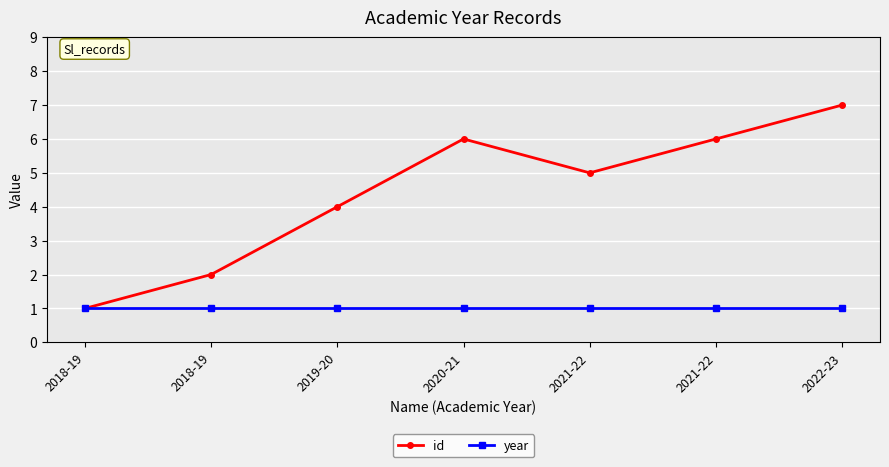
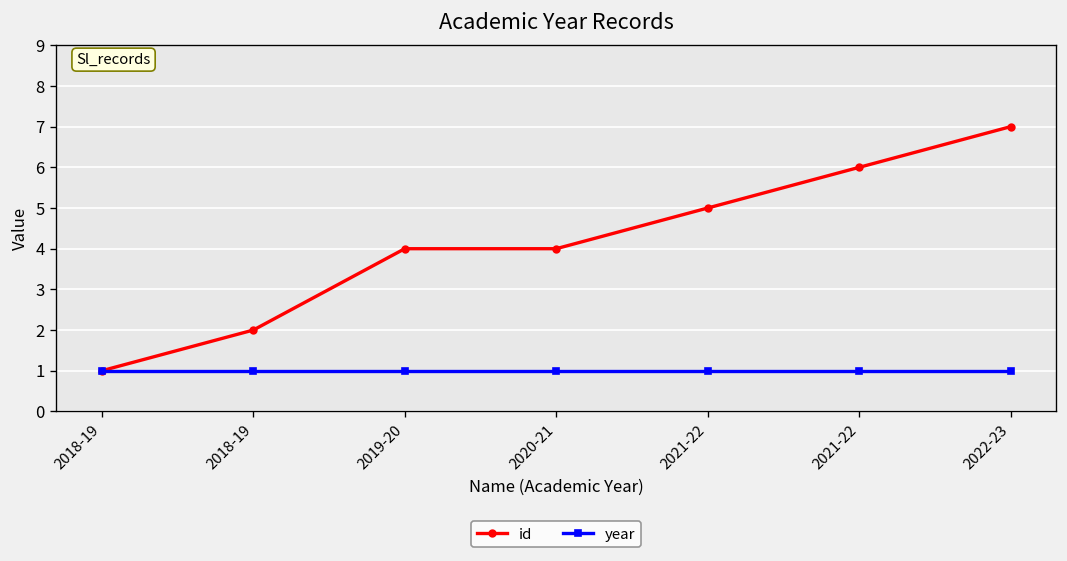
  {
    "id": {
      "2019-20": 4,
-     "2020-21": 6,
+     "2020-21": 4,
      "2022-23": 7
    },
    "year": {
      "2019-20": 1,
      "2020-21": 1,
      "2022-23": 1
    }
  }
